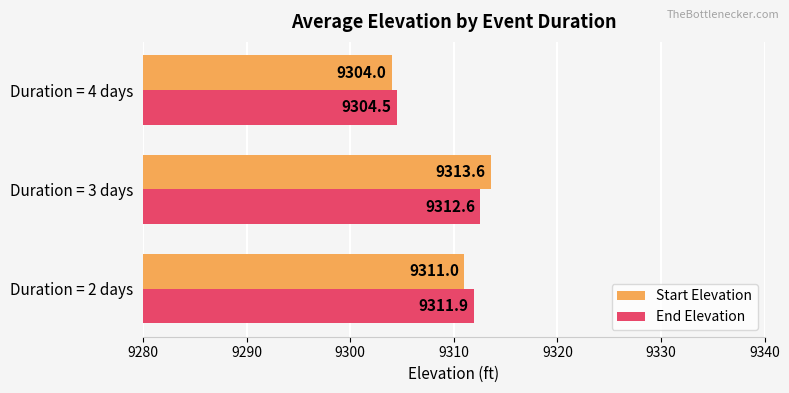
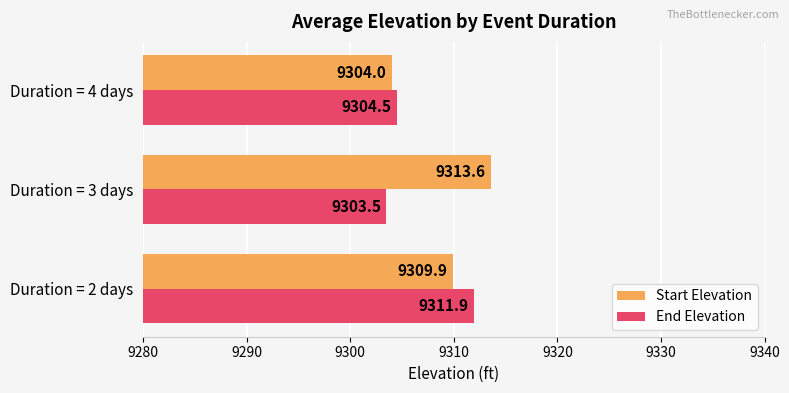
  {
    "Start Elevation": {
      "Duration = 4 days": 9304.0,
      "Duration = 3 days": 9313.6,
-     "Duration = 2 days": 9311.0
+     "Duration = 2 days": 9309.9
    },
    "End Elevation": {
      "Duration = 4 days": 9304.5,
-     "Duration = 3 days": 9312.6,
+     "Duration = 3 days": 9303.5,
      "Duration = 2 days": 9311.9
    }
  }
